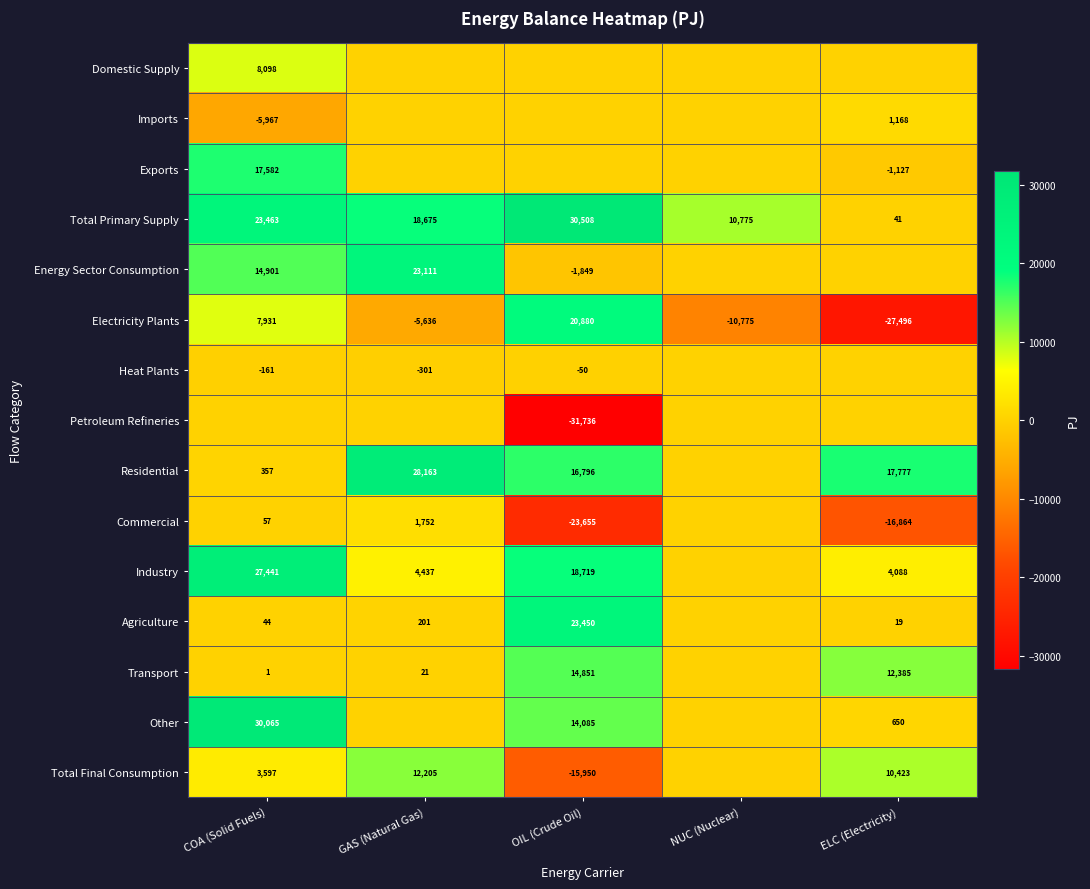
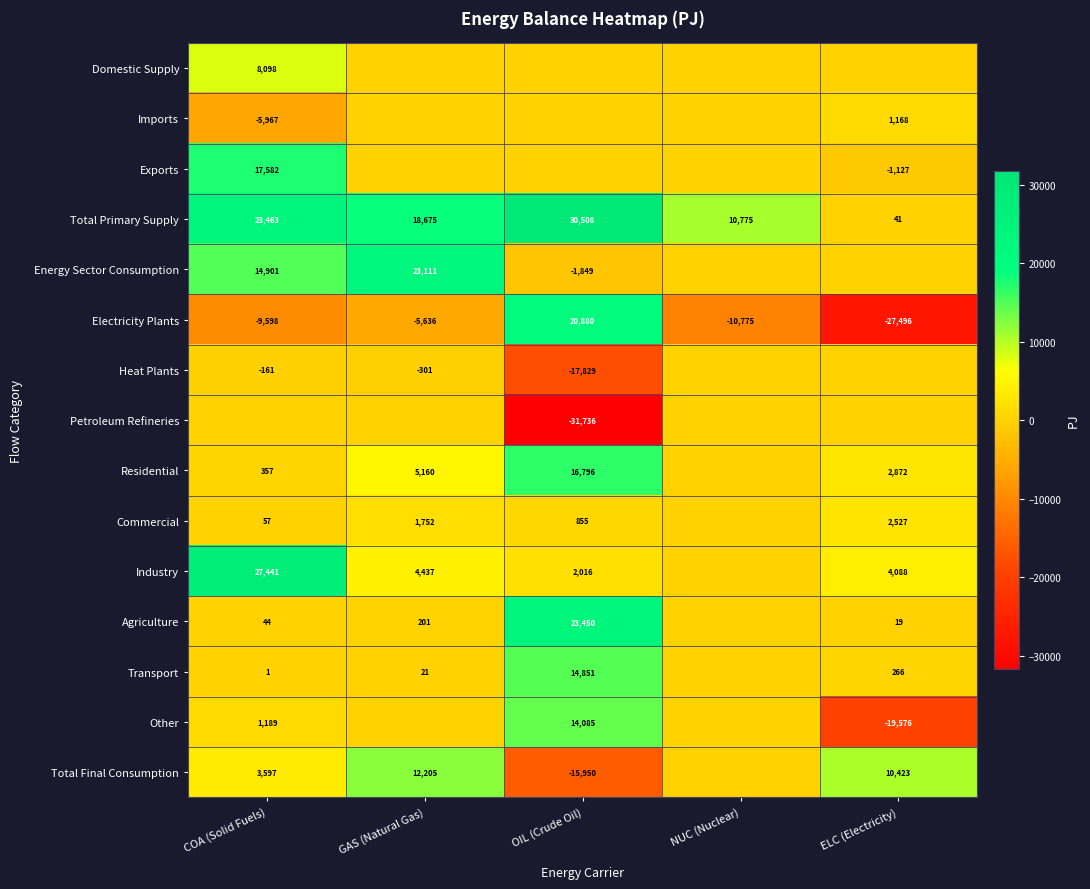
  {
    "Domestic Supply": {
      "COA (Solid Fuels)": "8,098"
    },
    "Imports": {
      "COA (Solid Fuels)": "-5,967",
      "ELC (Electricity)": "1,168"
    },
    "Exports": {
      "COA (Solid Fuels)": "17,582",
      "ELC (Electricity)": "-1,127"
    },
    "Total Primary Supply": {
      "COA (Solid Fuels)": "23,463",
      "GAS (Natural Gas)": "18,675",
      "OIL (Crude Oil)": "30,508",
      "NUC (Nuclear)": "10,775",
      "ELC (Electricity)": "41"
    },
    "Energy Sector Consumption": {
      "COA (Solid Fuels)": "14,901",
      "GAS (Natural Gas)": "23,111",
      "OIL (Crude Oil)": "-1,849"
    },
    "Electricity Plants": {
-     "COA (Solid Fuels)": "7,931",
+     "COA (Solid Fuels)": "-9,598",
      "GAS (Natural Gas)": "-5,636",
      "OIL (Crude Oil)": "20,880",
      "NUC (Nuclear)": "-10,775",
      "ELC (Electricity)": "-27,496"
    },
    "Heat Plants": {
      "COA (Solid Fuels)": "-161",
      "GAS (Natural Gas)": "-301",
-     "OIL (Crude Oil)": "-50"
+     "OIL (Crude Oil)": "-17,829"
    },
    "Petroleum Refineries": {
      "OIL (Crude Oil)": "-31,736"
    },
    "Residential": {
      "COA (Solid Fuels)": "357",
-     "GAS (Natural Gas)": "28,163",
+     "GAS (Natural Gas)": "5,160",
      "OIL (Crude Oil)": "16,796",
-     "ELC (Electricity)": "17,777"
+     "ELC (Electricity)": "2,872"
    },
    "Commercial": {
      "COA (Solid Fuels)": "57",
      "GAS (Natural Gas)": "1,752",
-     "OIL (Crude Oil)": "-23,655",
-     "ELC (Electricity)": "-16,864"
+     "OIL (Crude Oil)": "855",
+     "ELC (Electricity)": "2,527"
    },
    "Industry": {
      "COA (Solid Fuels)": "27,441",
      "GAS (Natural Gas)": "4,437",
-     "OIL (Crude Oil)": "18,719",
+     "OIL (Crude Oil)": "2,016",
      "ELC (Electricity)": "4,088"
    },
    "Agriculture": {
      "COA (Solid Fuels)": "44",
      "GAS (Natural Gas)": "201",
      "OIL (Crude Oil)": "23,450",
      "ELC (Electricity)": "19"
    },
    "Transport": {
      "COA (Solid Fuels)": "1",
      "GAS (Natural Gas)": "21",
      "OIL (Crude Oil)": "14,851",
-     "ELC (Electricity)": "12,385"
+     "ELC (Electricity)": "266"
    },
    "Other": {
-     "COA (Solid Fuels)": "30,065",
+     "COA (Solid Fuels)": "1,189",
      "OIL (Crude Oil)": "14,085",
-     "ELC (Electricity)": "650"
+     "ELC (Electricity)": "-19,576"
    },
    "Total Final Consumption": {
      "COA (Solid Fuels)": "3,597",
      "GAS (Natural Gas)": "12,205",
      "OIL (Crude Oil)": "-15,950",
      "ELC (Electricity)": "10,423"
    }
  }
